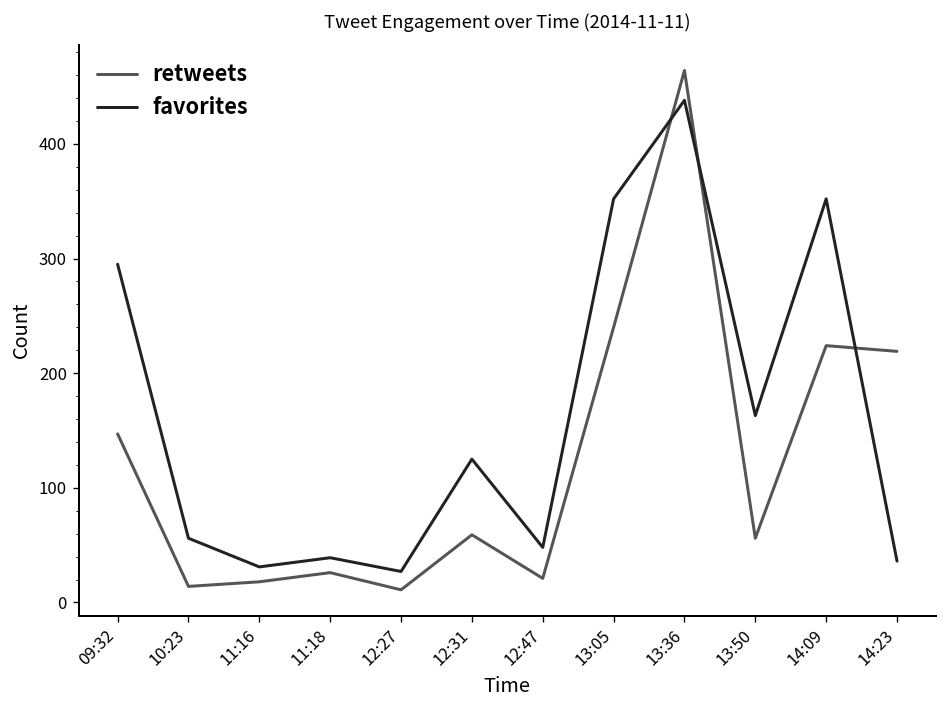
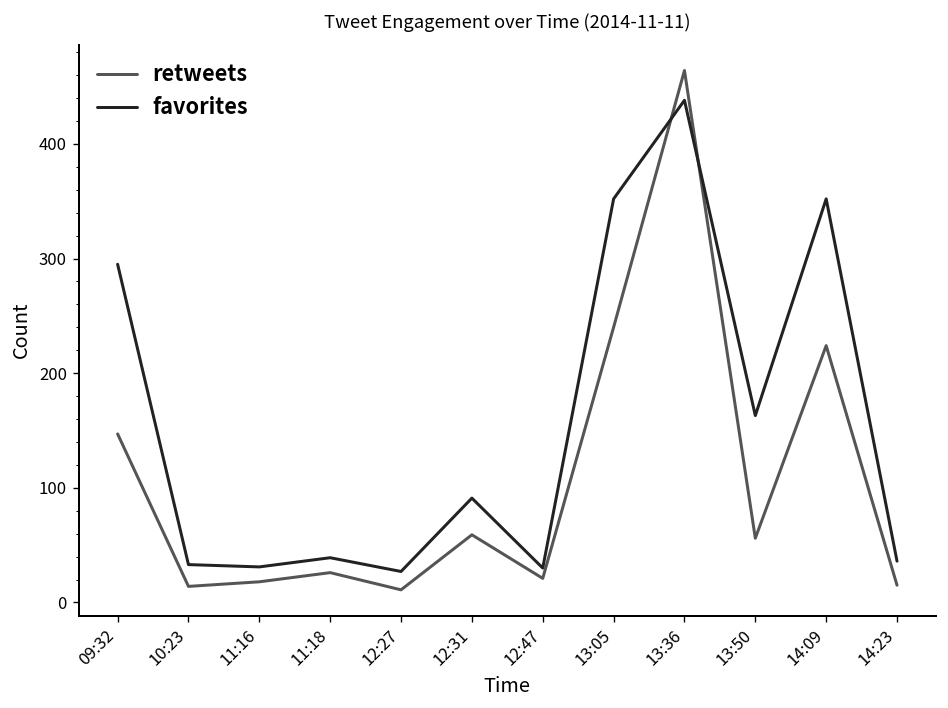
  {
    "retweets": {
      "09:32": 150,
      "10:23": 10,
      "11:16": 20,
      "11:18": 30,
      "12:27": 10,
      "12:31": 60,
      "12:47": 20,
      "13:05": 240,
      "13:36": 460,
      "13:50": 60,
      "14:09": 220,
-     "14:23": 220
+     "14:23": 20
    },
    "favorites": {
      "09:32": 300,
-     "10:23": 60,
+     "10:23": 30,
      "11:16": 30,
      "11:18": 40,
      "12:27": 30,
-     "12:31": 130,
-     "12:47": 50,
+     "12:31": 90,
+     "12:47": 30,
      "13:05": 350,
      "13:36": 440,
      "13:50": 160,
      "14:09": 350,
      "14:23": 40
    }
  }
